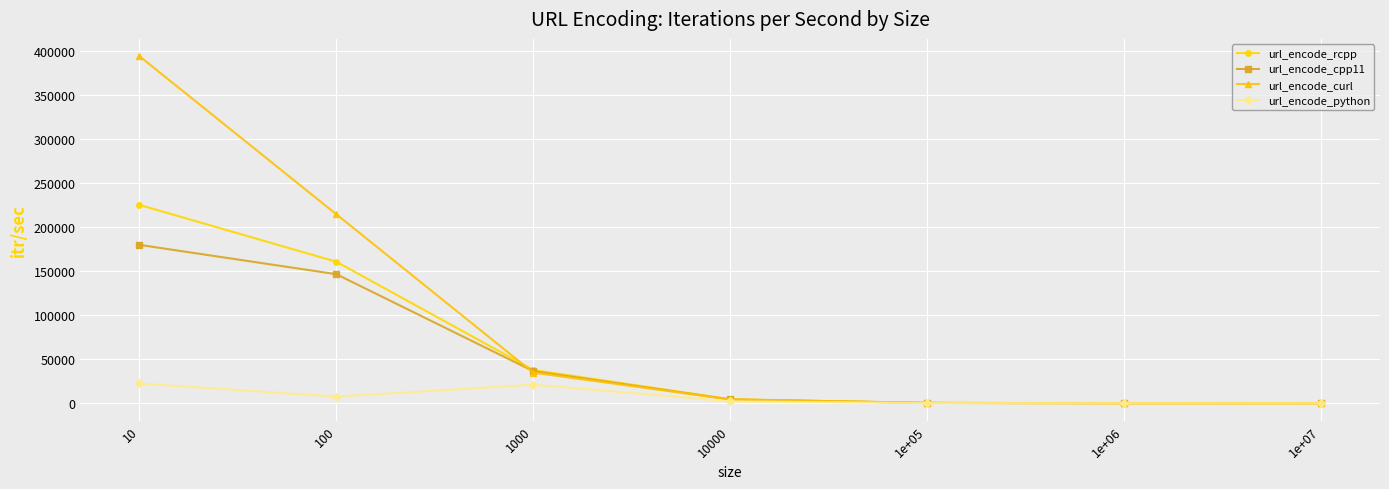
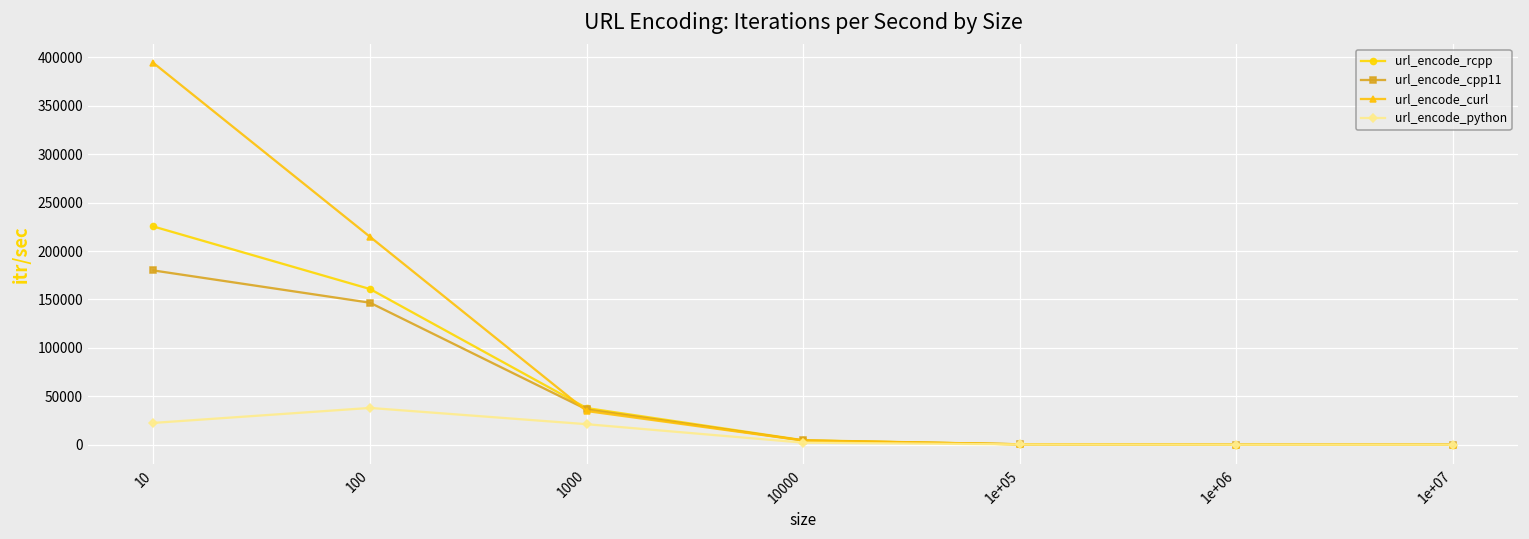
  {
    "url_encode_python": {
      "10": 20000,
-     "100": 10000,
+     "100": 40000,
      "1000": 20000
    }
  }
